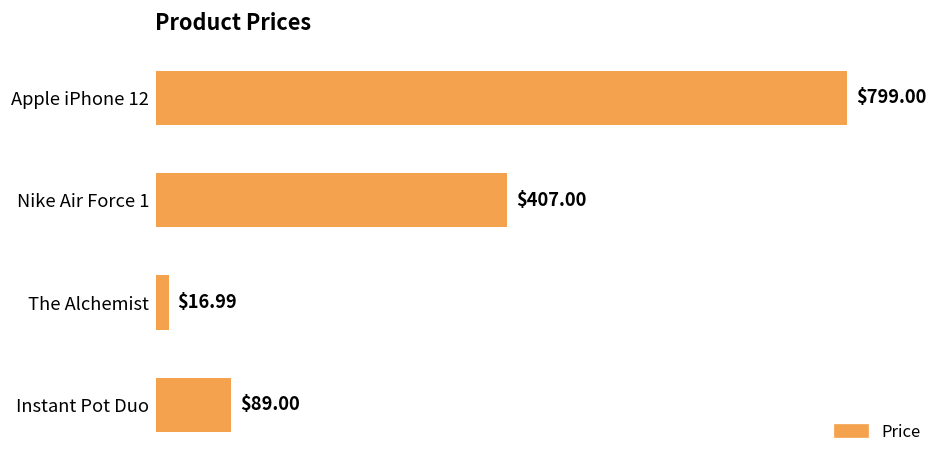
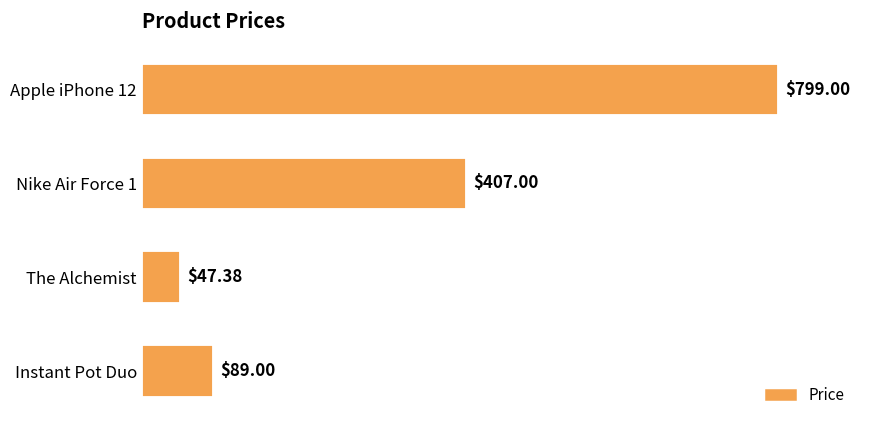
  {
    "Apple iPhone 12": "$799.00",
    "Nike Air Force 1": "$407.00",
-   "The Alchemist": "$16.99",
+   "The Alchemist": "$47.38",
    "Instant Pot Duo": "$89.00"
  }
